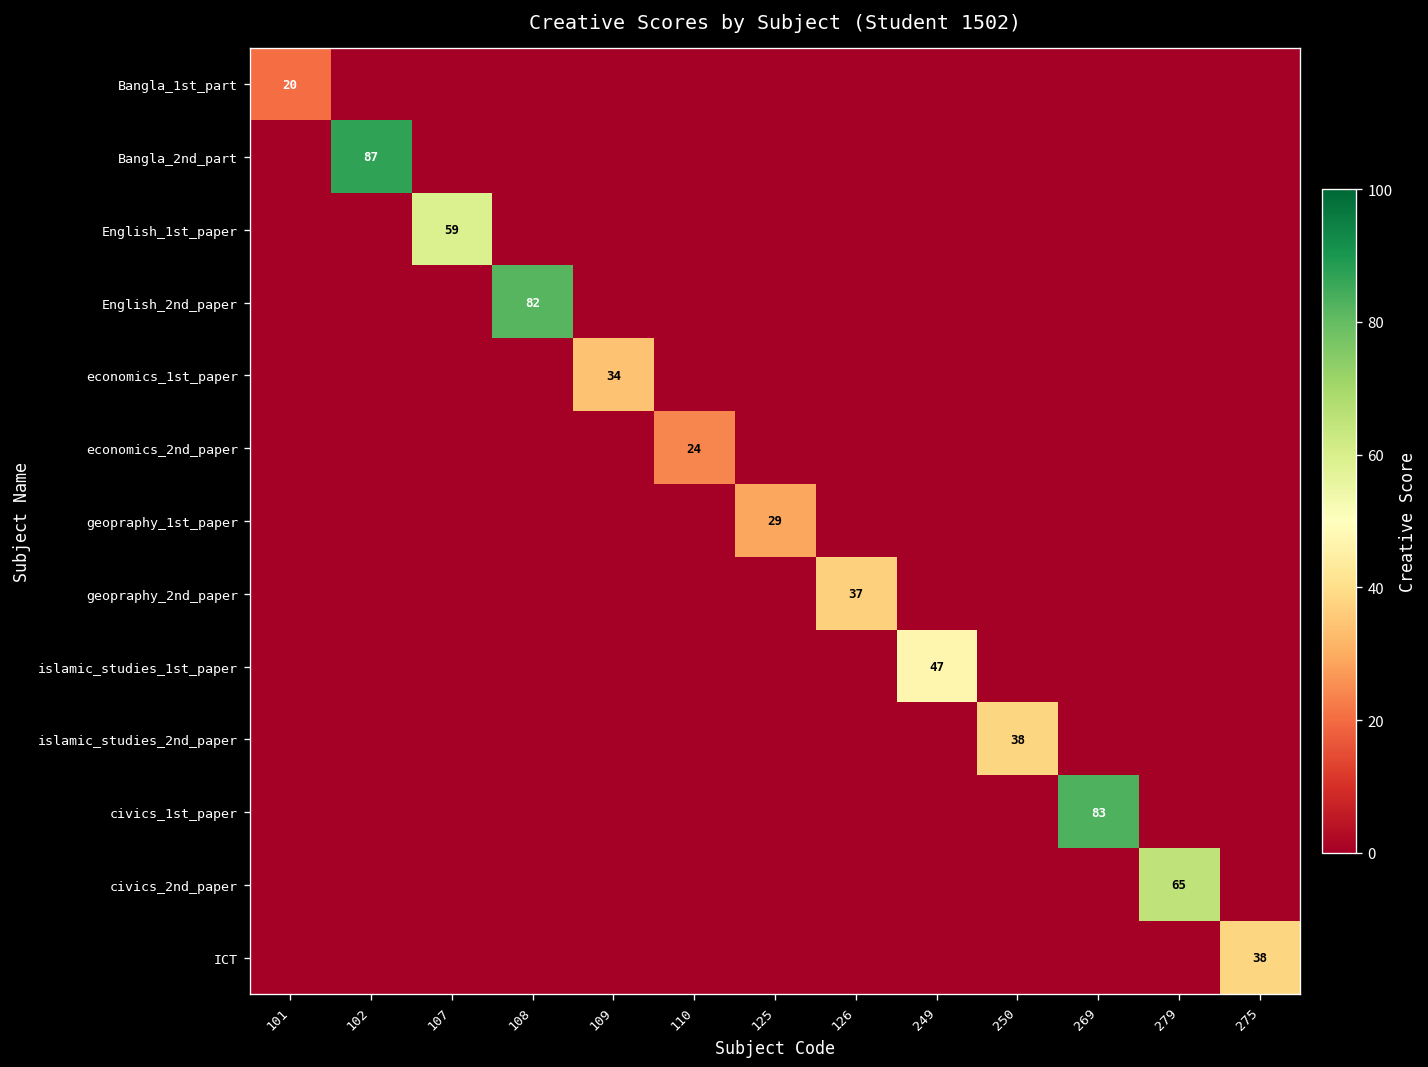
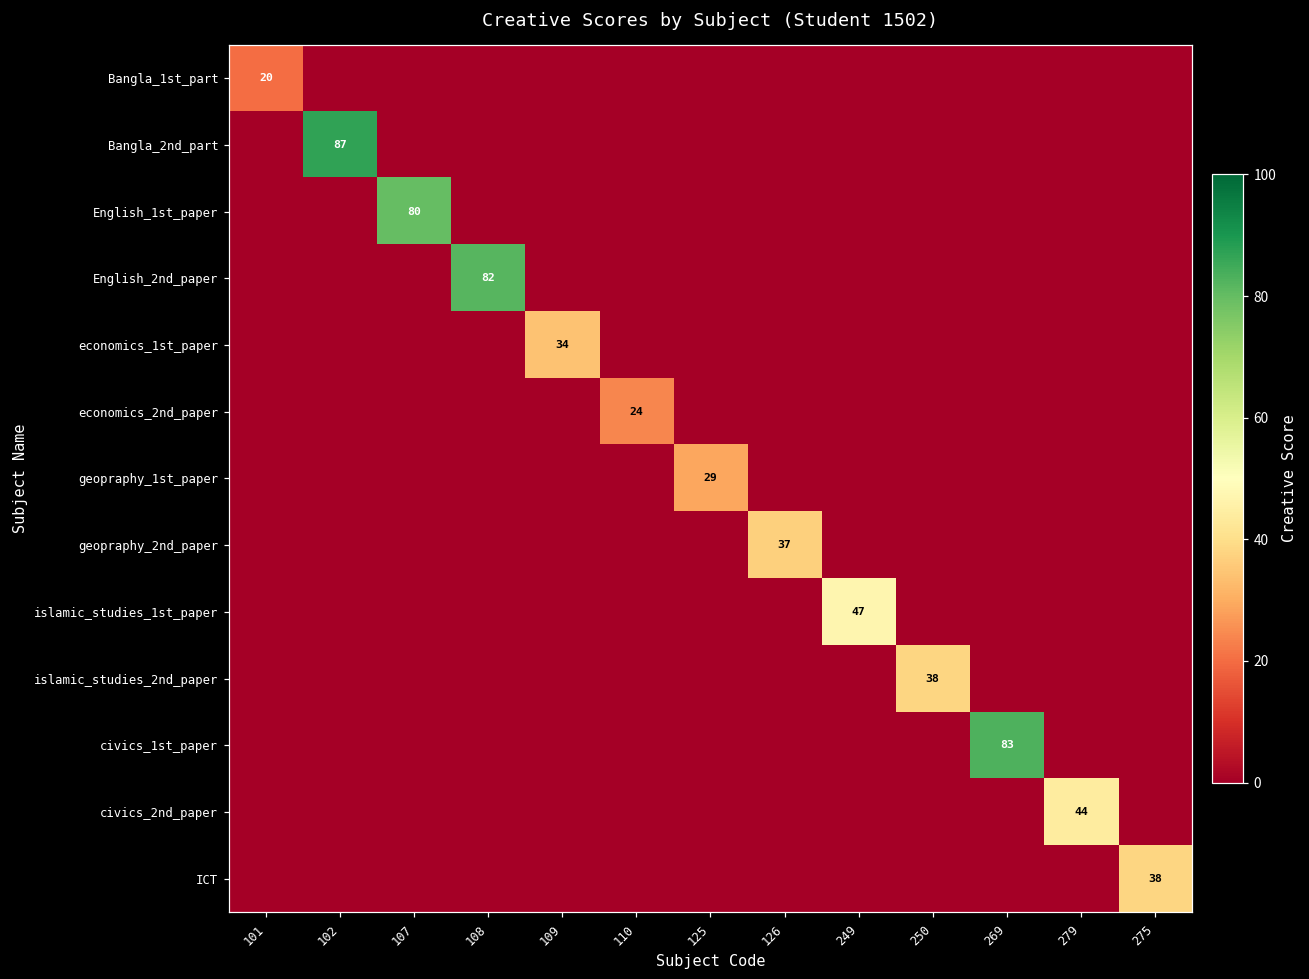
  {
    "Bangla_1st_part": {
      "101": 20
    },
    "Bangla_2nd_part": {
      "102": 87
    },
    "English_1st_paper": {
-     "107": 59
+     "107": 80
    },
    "English_2nd_paper": {
      "108": 82
    },
    "economics_1st_paper": {
      "109": 34
    },
    "economics_2nd_paper": {
      "110": 24
    },
    "geopraphy_1st_paper": {
      "125": 29
    },
    "geopraphy_2nd_paper": {
      "126": 37
    },
    "islamic_studies_1st_paper": {
      "249": 47
    },
    "islamic_studies_2nd_paper": {
      "250": 38
    },
    "civics_1st_paper": {
      "269": 83
    },
    "civics_2nd_paper": {
-     "279": 65
+     "279": 44
    },
    "ICT": {
      "275": 38
    }
  }
